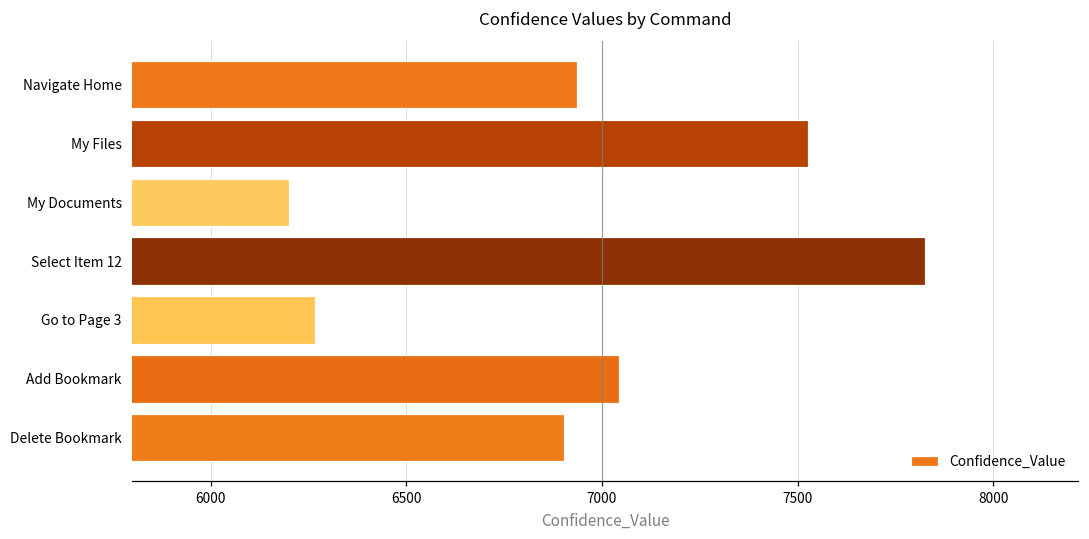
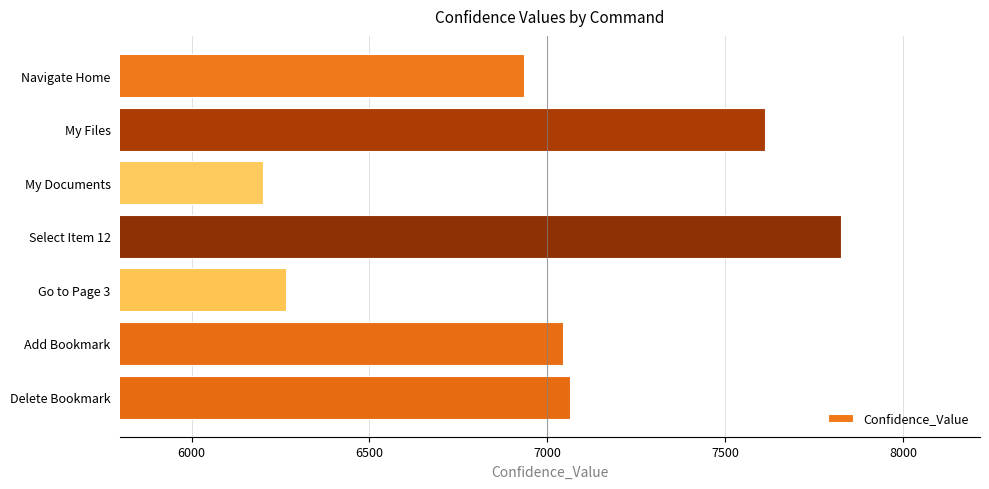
  {
    "Navigate Home": 6940,
-   "My Files": 7530,
+   "My Files": 7610,
    "My Documents": 6200,
    "Select Item 12": 7830,
    "Go to Page 3": 6270,
    "Add Bookmark": 7040,
-   "Delete Bookmark": 6900
+   "Delete Bookmark": 7070
  }
